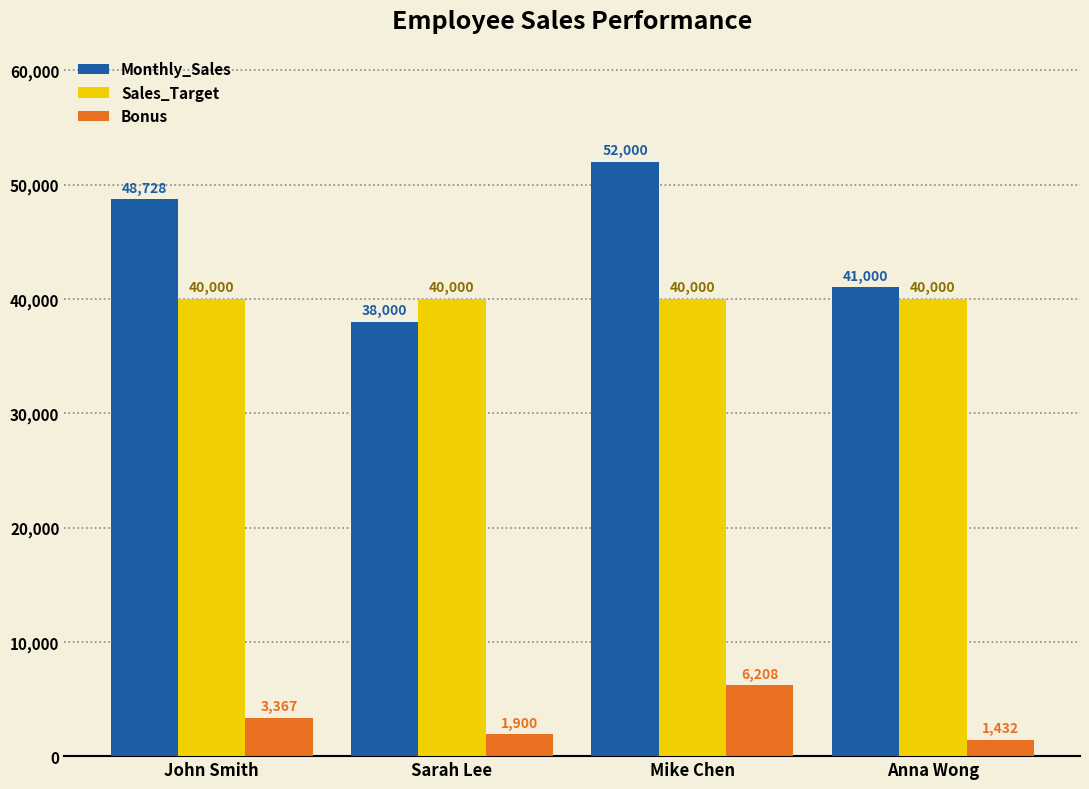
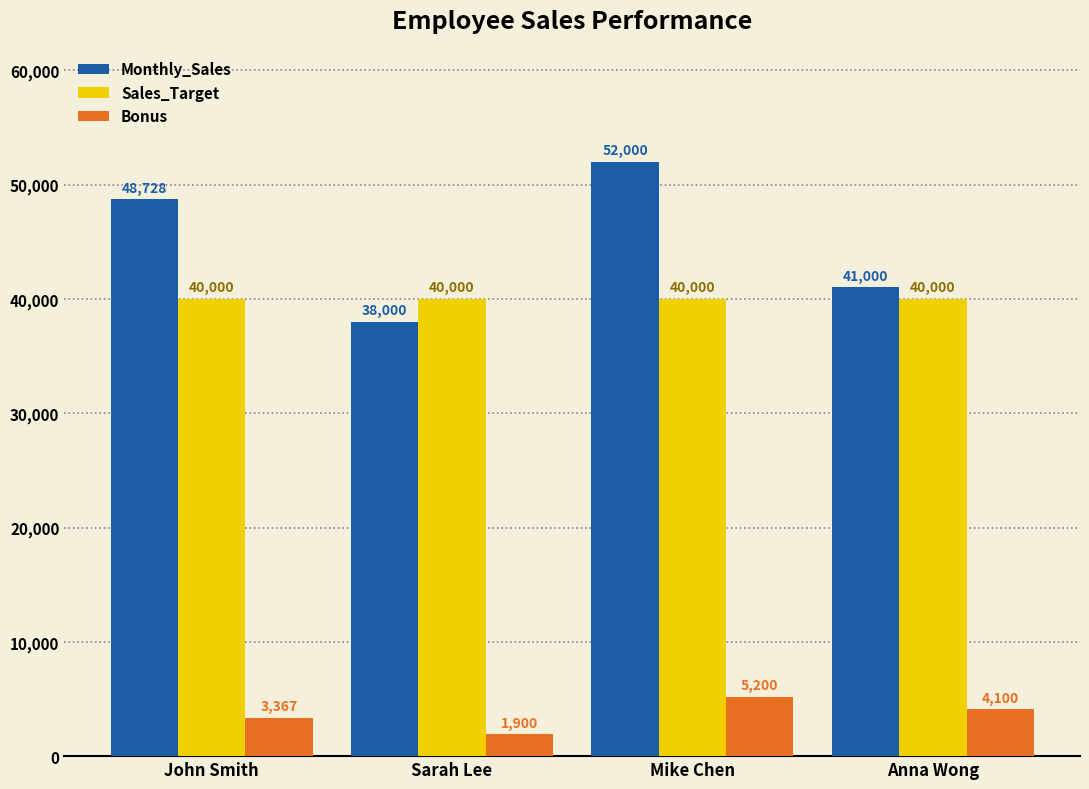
  {
    "Monthly_Sales": {
      "John Smith": "48,728",
      "Sarah Lee": "38,000",
      "Mike Chen": "52,000",
      "Anna Wong": "41,000"
    },
    "Sales_Target": {
      "John Smith": "40,000",
      "Sarah Lee": "40,000",
      "Mike Chen": "40,000",
      "Anna Wong": "40,000"
    },
    "Bonus": {
      "John Smith": "3,367",
      "Sarah Lee": "1,900",
-     "Mike Chen": "6,208",
-     "Anna Wong": "1,432"
+     "Mike Chen": "5,200",
+     "Anna Wong": "4,100"
    }
  }
